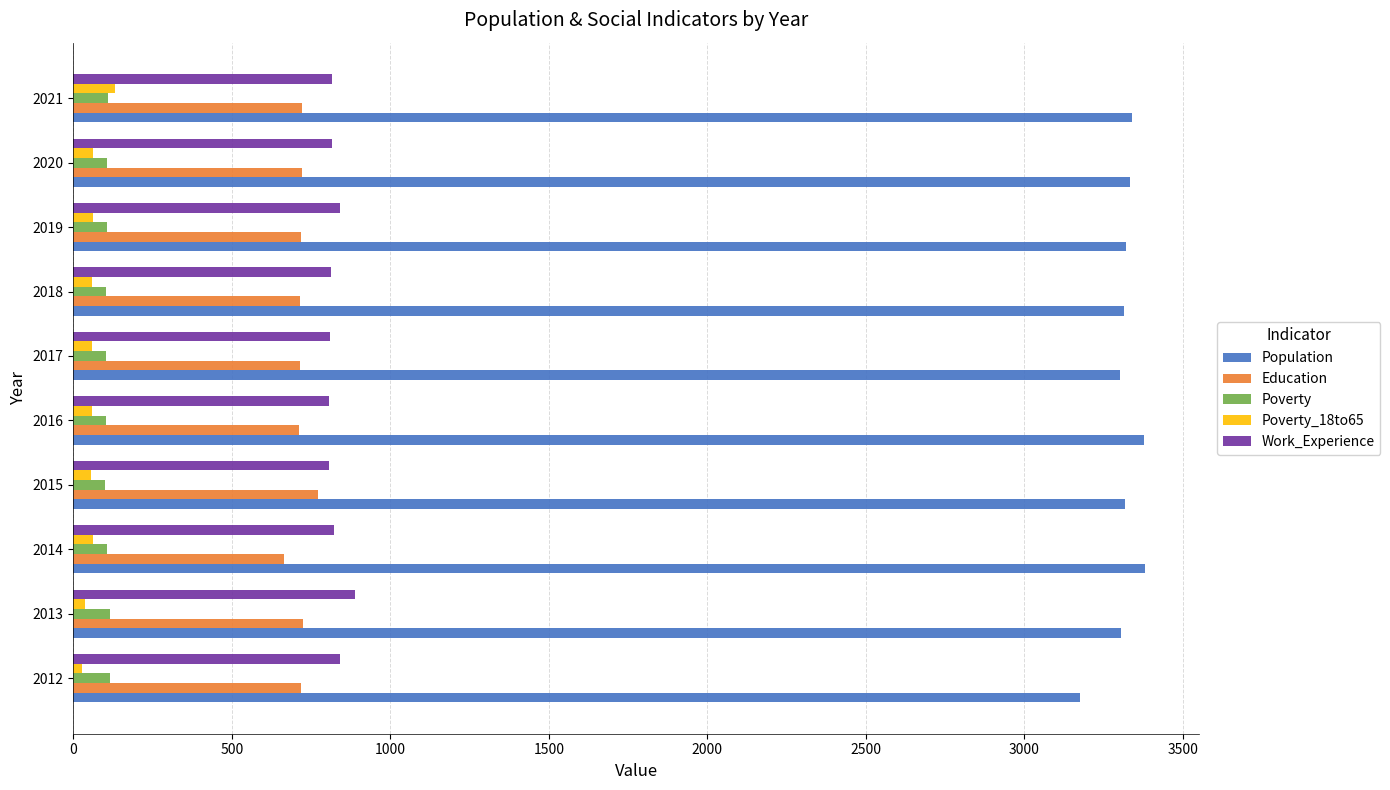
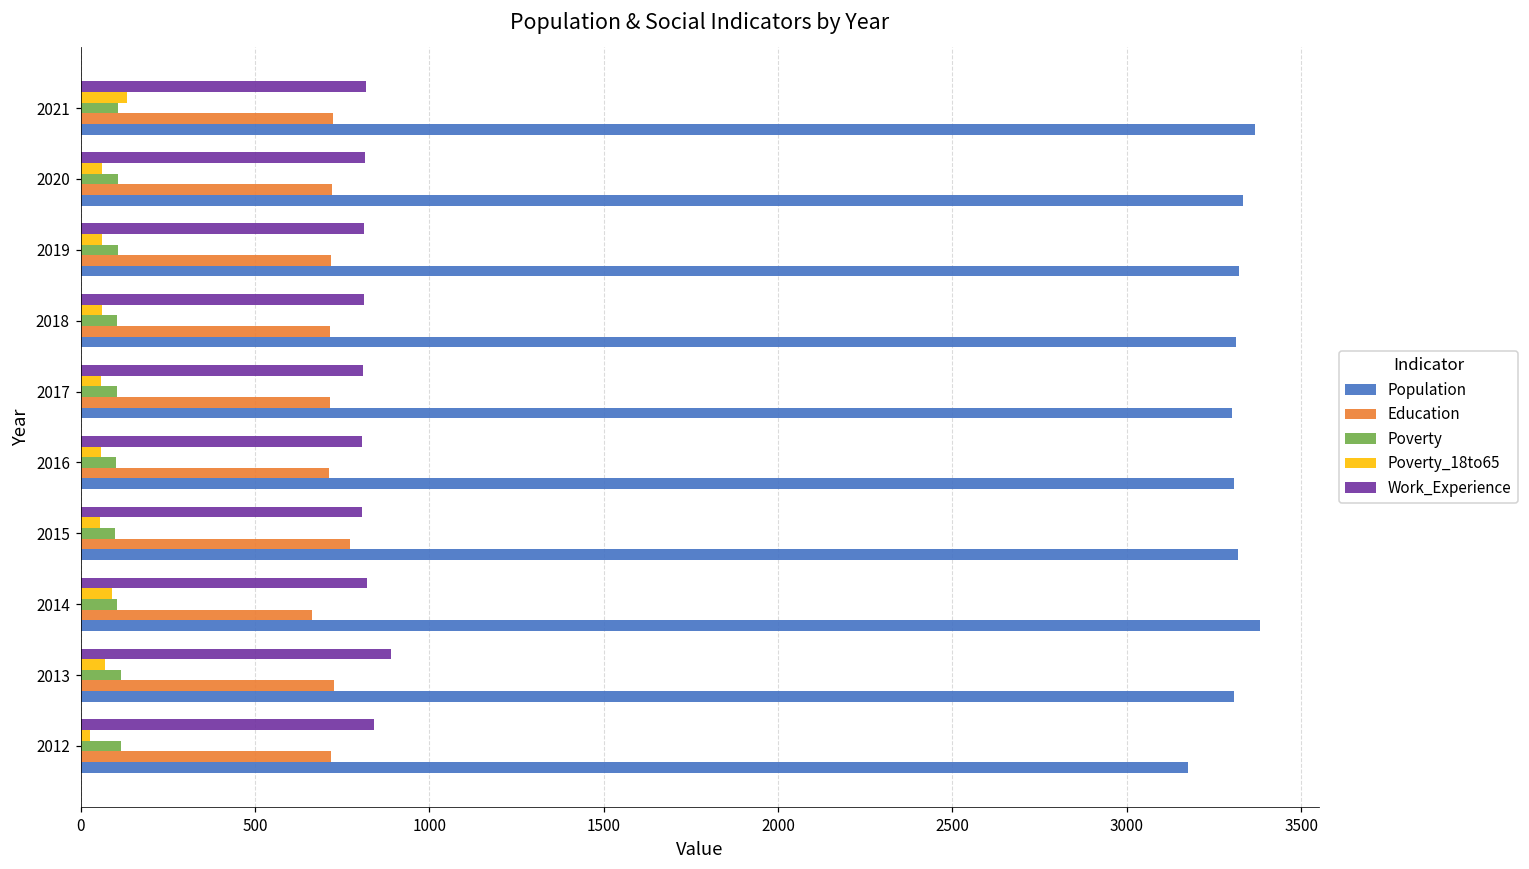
  {
    "Population": {
-     "2021": 3340,
+     "2021": 3370,
      "2020": 3330,
      "2019": 3320,
      "2018": 3310,
      "2017": 3300,
-     "2016": 3380,
+     "2016": 3310,
      "2015": 3320,
      "2014": 3380,
      "2013": 3310,
      "2012": 3180
    },
    "Education": {
      "2021": 720,
      "2020": 720,
      "2019": 720,
      "2018": 720,
      "2017": 710,
      "2016": 710,
      "2015": 770,
      "2014": 660,
      "2013": 730,
      "2012": 720
    },
    "Poverty": {
      "2021": 110,
      "2020": 110,
      "2019": 110,
      "2018": 100,
      "2017": 100,
      "2016": 100,
      "2015": 100,
      "2014": 110,
      "2013": 120,
      "2012": 120
    },
    "Poverty_18to65": {
      "2021": 130,
      "2020": 60,
      "2019": 60,
      "2018": 60,
      "2017": 60,
      "2016": 60,
      "2015": 60,
-     "2014": 60,
-     "2013": 40,
+     "2014": 90,
+     "2013": 70,
      "2012": 30
    },
    "Work_Experience": {
      "2021": 820,
      "2020": 820,
-     "2019": 840,
+     "2019": 810,
      "2018": 810,
      "2017": 810,
      "2016": 810,
      "2015": 810,
      "2014": 820,
      "2013": 890,
      "2012": 840
    }
  }
